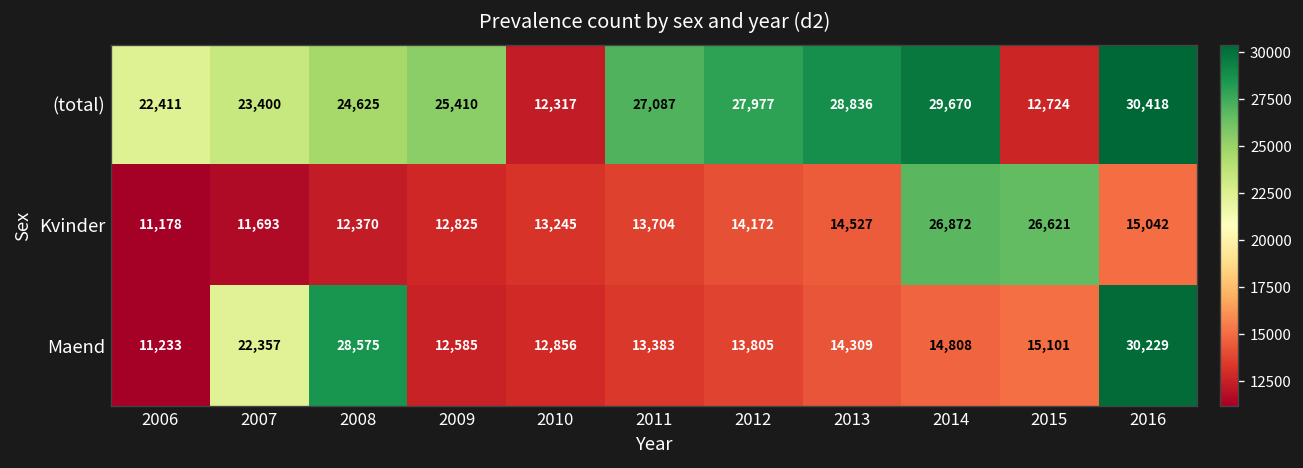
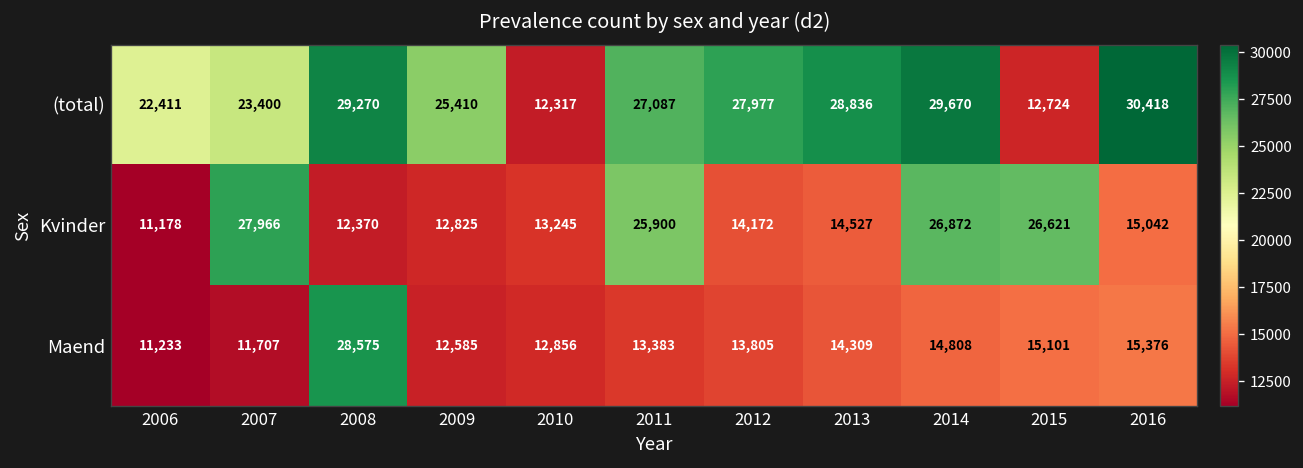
  {
    "(total)": {
      "2006": "22,411",
      "2007": "23,400",
-     "2008": "24,625",
+     "2008": "29,270",
      "2009": "25,410",
      "2010": "12,317",
      "2011": "27,087",
      "2012": "27,977",
      "2013": "28,836",
      "2014": "29,670",
      "2015": "12,724",
      "2016": "30,418"
    },
    "Kvinder": {
      "2006": "11,178",
-     "2007": "11,693",
+     "2007": "27,966",
      "2008": "12,370",
      "2009": "12,825",
      "2010": "13,245",
-     "2011": "13,704",
+     "2011": "25,900",
      "2012": "14,172",
      "2013": "14,527",
      "2014": "26,872",
      "2015": "26,621",
      "2016": "15,042"
    },
    "Maend": {
      "2006": "11,233",
-     "2007": "22,357",
+     "2007": "11,707",
      "2008": "28,575",
      "2009": "12,585",
      "2010": "12,856",
      "2011": "13,383",
      "2012": "13,805",
      "2013": "14,309",
      "2014": "14,808",
      "2015": "15,101",
-     "2016": "30,229"
+     "2016": "15,376"
    }
  }
